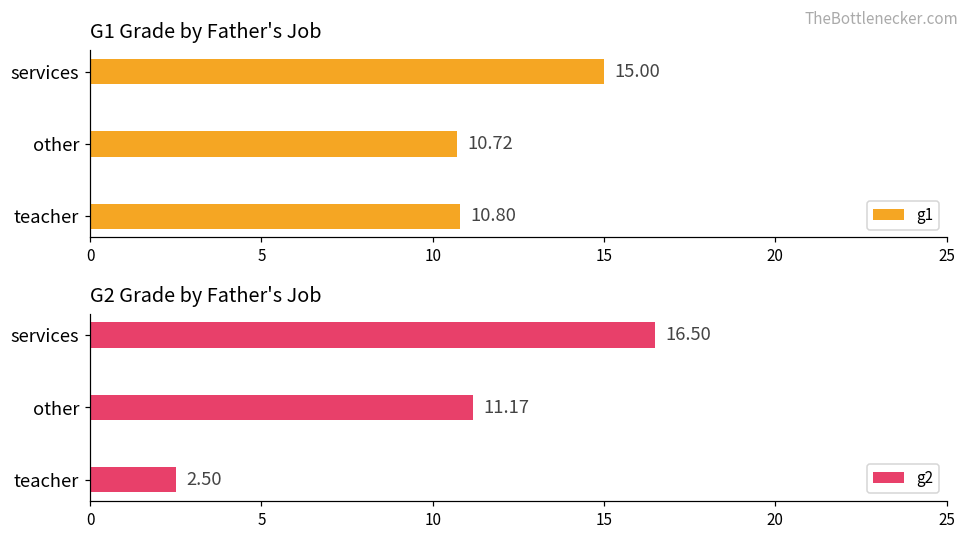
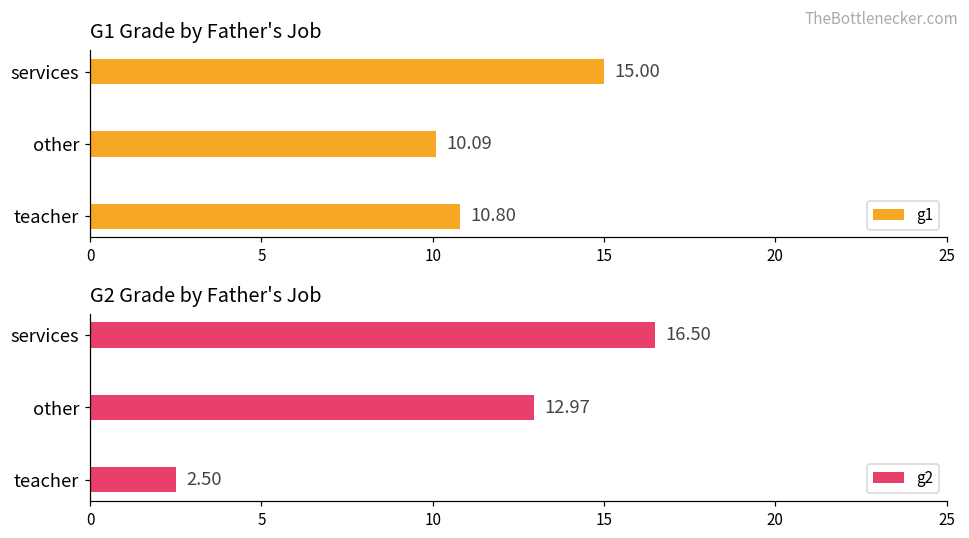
  {
    "G1 Grade by Father's Job": {
      "services": 15.00,
-     "other": 10.72,
+     "other": 10.09,
      "teacher": 10.80
    },
    "G2 Grade by Father's Job": {
      "services": 16.50,
-     "other": 11.17,
+     "other": 12.97,
      "teacher": 2.50
    }
  }
